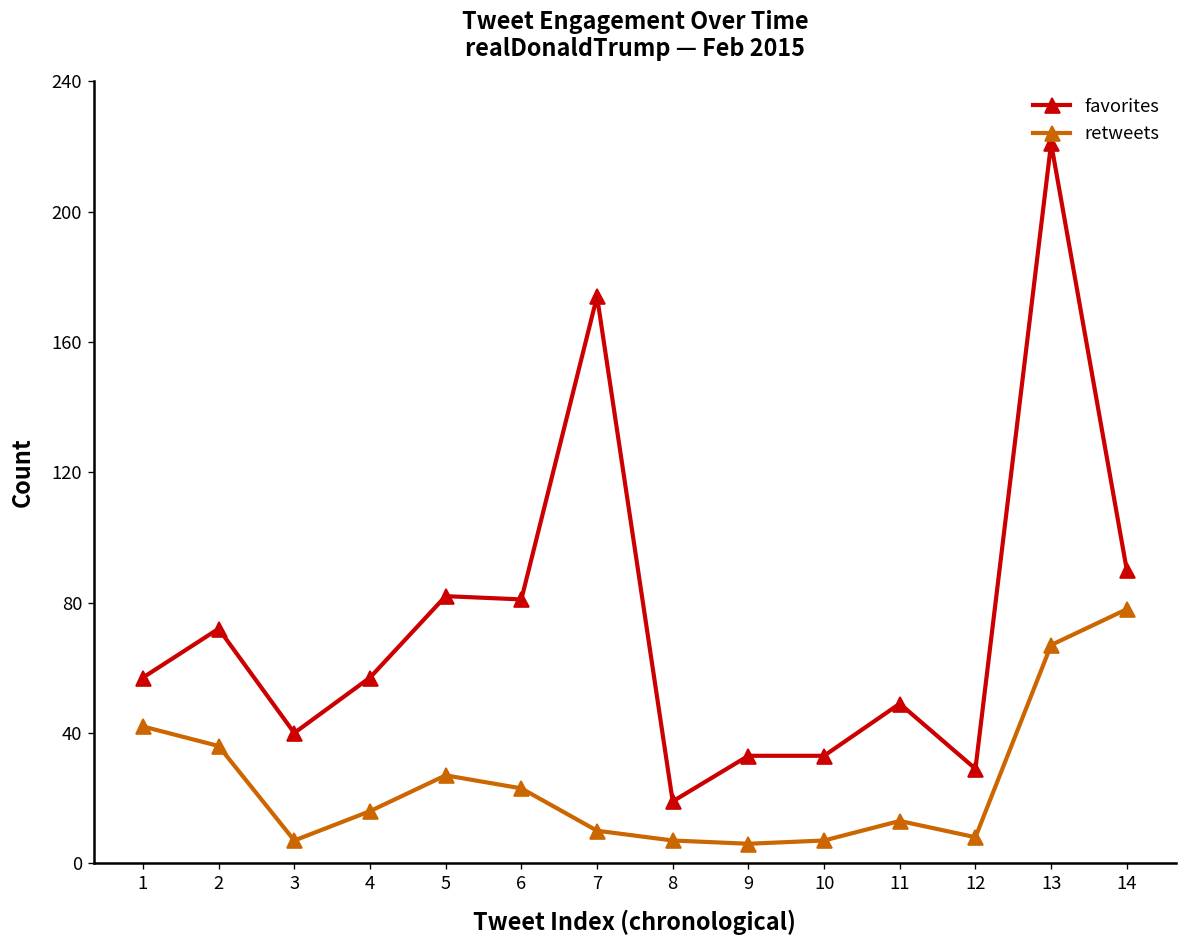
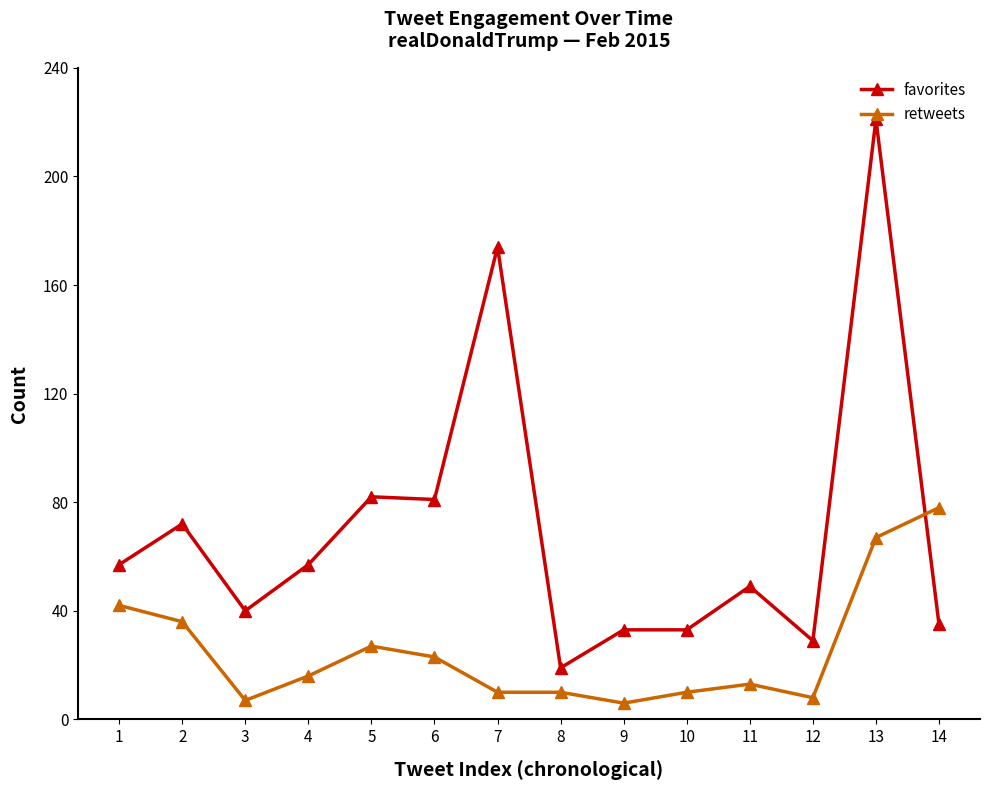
  {
    "favorites": {
      "1": 57,
      "2": 72,
      "3": 40,
      "4": 57,
      "5": 82,
      "6": 81,
      "7": 174,
      "8": 19,
      "9": 33,
      "10": 33,
      "11": 49,
      "12": 29,
      "13": 221,
-     "14": 90
+     "14": 35
    },
    "retweets": {
      "1": 42,
      "2": 36,
      "3": 7,
      "4": 16,
      "5": 27,
      "6": 23,
      "7": 10,
-     "8": 7,
+     "8": 10,
      "9": 6,
-     "10": 7,
+     "10": 10,
      "11": 13,
      "12": 8,
      "13": 67,
      "14": 78
    }
  }
